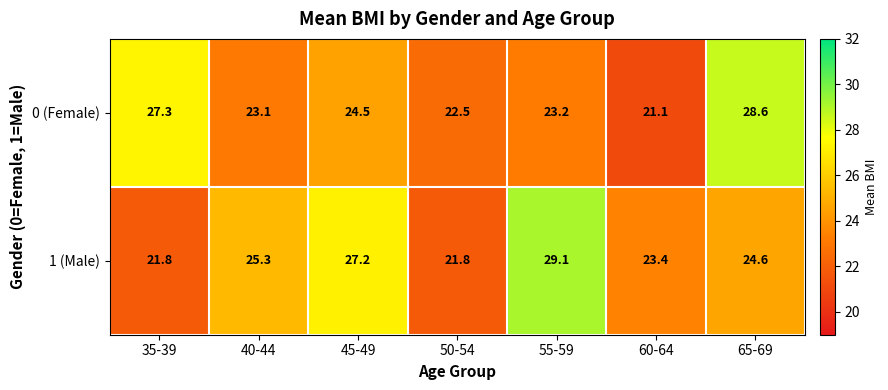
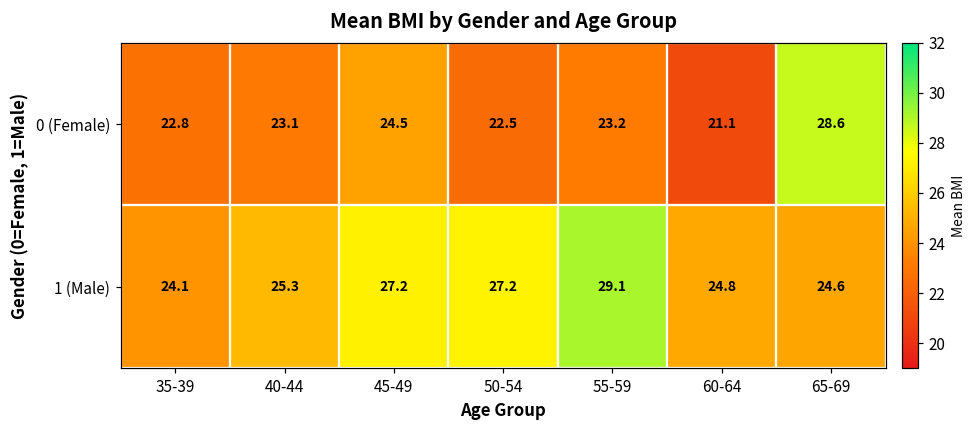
  {
    "0 (Female)": {
-     "35-39": 27.3,
+     "35-39": 22.8,
      "40-44": 23.1,
      "45-49": 24.5,
      "50-54": 22.5,
      "55-59": 23.2,
      "60-64": 21.1,
      "65-69": 28.6
    },
    "1 (Male)": {
-     "35-39": 21.8,
+     "35-39": 24.1,
      "40-44": 25.3,
      "45-49": 27.2,
-     "50-54": 21.8,
+     "50-54": 27.2,
      "55-59": 29.1,
-     "60-64": 23.4,
+     "60-64": 24.8,
      "65-69": 24.6
    }
  }
